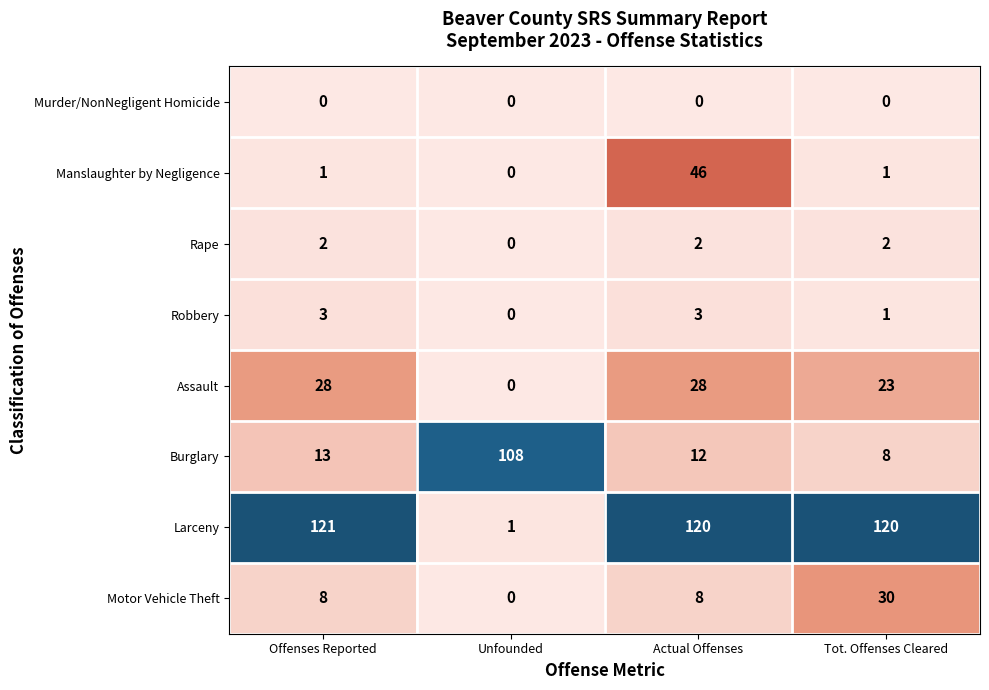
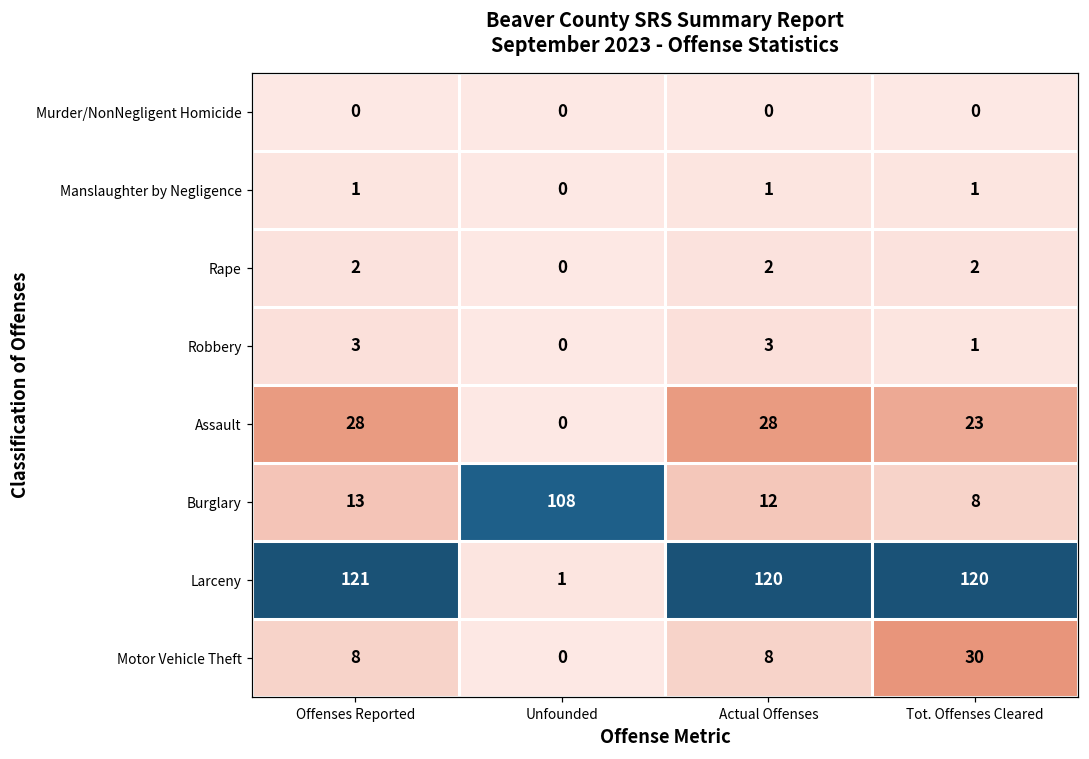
  {
    "Murder/NonNegligent Homicide": {
      "Offenses Reported": 0,
      "Unfounded": 0,
      "Actual Offenses": 0,
      "Tot. Offenses Cleared": 0
    },
    "Manslaughter by Negligence": {
      "Offenses Reported": 1,
      "Unfounded": 0,
-     "Actual Offenses": 46,
+     "Actual Offenses": 1,
      "Tot. Offenses Cleared": 1
    },
    "Rape": {
      "Offenses Reported": 2,
      "Unfounded": 0,
      "Actual Offenses": 2,
      "Tot. Offenses Cleared": 2
    },
    "Robbery": {
      "Offenses Reported": 3,
      "Unfounded": 0,
      "Actual Offenses": 3,
      "Tot. Offenses Cleared": 1
    },
    "Assault": {
      "Offenses Reported": 28,
      "Unfounded": 0,
      "Actual Offenses": 28,
      "Tot. Offenses Cleared": 23
    },
    "Burglary": {
      "Offenses Reported": 13,
      "Unfounded": 108,
      "Actual Offenses": 12,
      "Tot. Offenses Cleared": 8
    },
    "Larceny": {
      "Offenses Reported": 121,
      "Unfounded": 1,
      "Actual Offenses": 120,
      "Tot. Offenses Cleared": 120
    },
    "Motor Vehicle Theft": {
      "Offenses Reported": 8,
      "Unfounded": 0,
      "Actual Offenses": 8,
      "Tot. Offenses Cleared": 30
    }
  }
